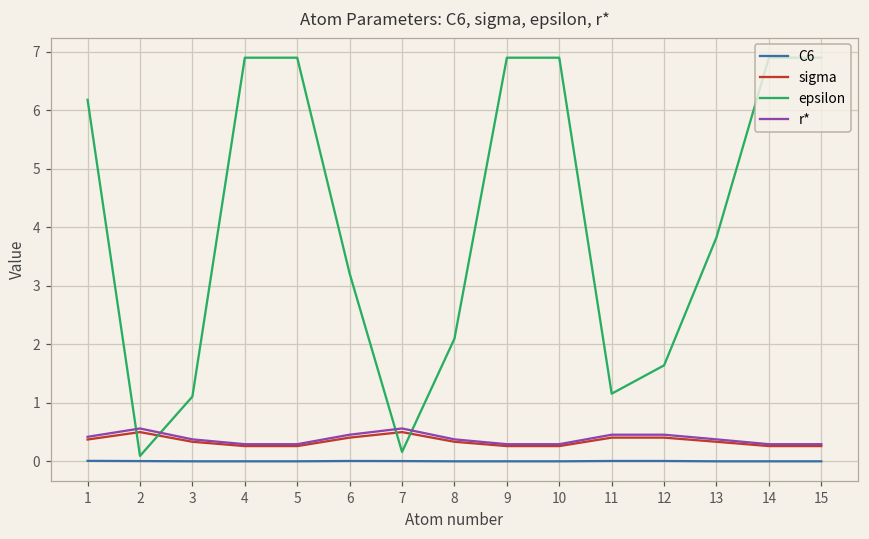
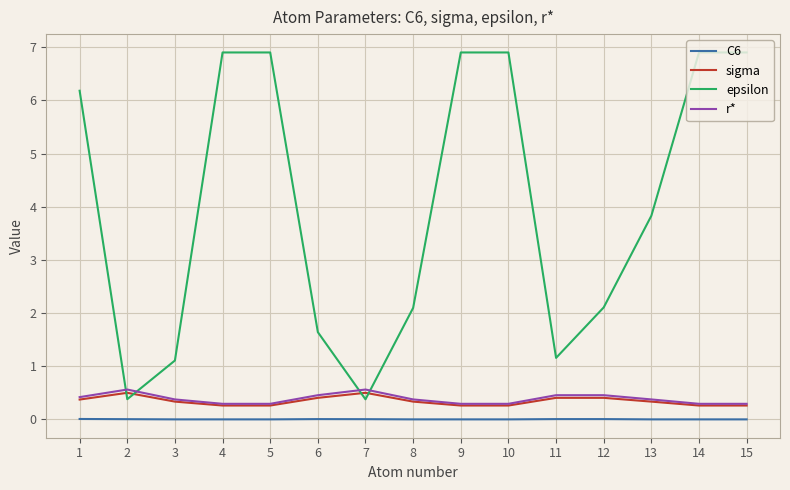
  {
    "C6": {
      "1": 0.0,
      "2": 0.0,
      "3": 0.0,
      "4": 0.0,
      "5": 0.0,
      "6": 0.0,
      "7": 0.0,
      "8": 0.0,
      "9": 0.0,
      "10": 0.0,
      "11": 0.0,
      "12": 0.0,
      "13": 0.0,
      "14": 0.0,
      "15": 0.0
    },
    "sigma": {
      "2": 0.5,
      "6": 0.4,
      "7": 0.5,
      "11": 0.4,
      "12": 0.4
    },
    "epsilon": {
      "1": 6.2,
-     "2": 0.1,
+     "2": 0.4,
      "3": 1.1,
      "4": 6.9,
      "5": 6.9,
-     "6": 3.2,
-     "7": 0.2,
+     "6": 1.6,
+     "7": 0.4,
      "8": 2.1,
      "9": 6.9,
      "10": 6.9,
      "11": 1.2,
-     "12": 1.6,
+     "12": 2.1,
      "13": 3.8
    },
    "r*": {
      "2": 0.6,
      "6": 0.5,
      "7": 0.6,
      "11": 0.5,
      "12": 0.5
    }
  }
